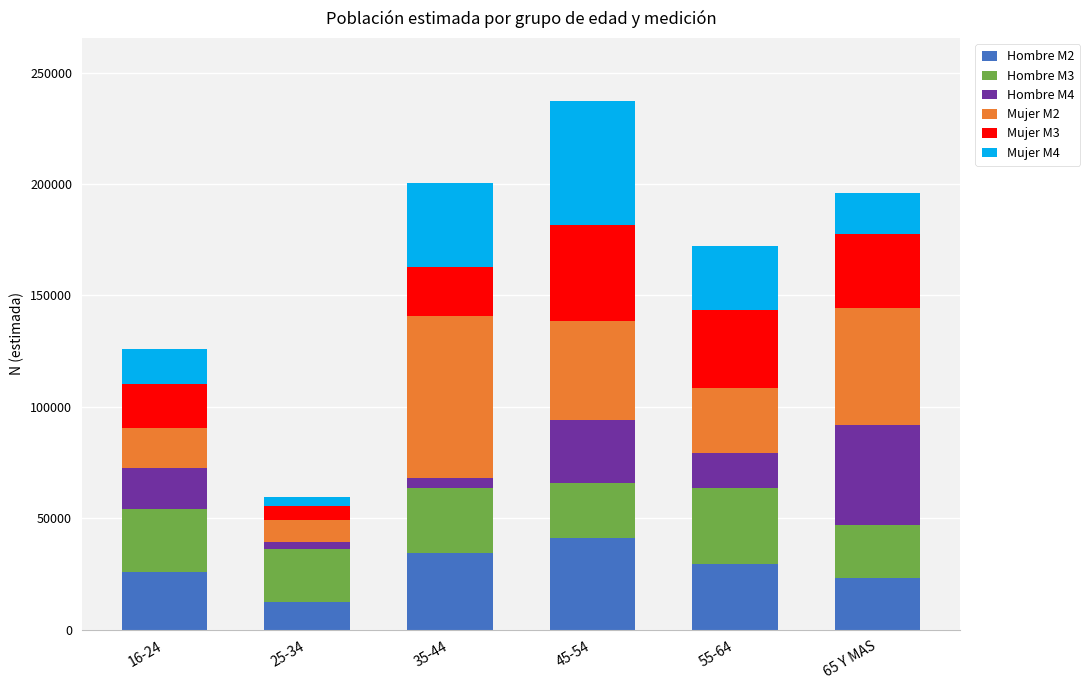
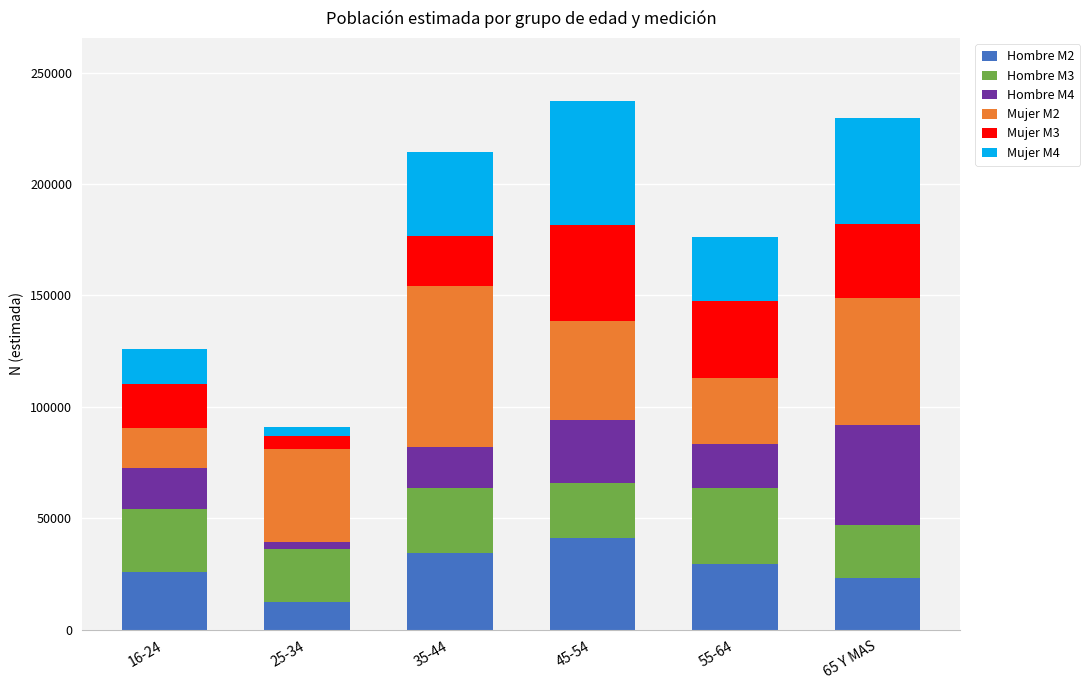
  {
    "Hombre M2": {
      "16-24": 26000,
      "25-34": 13000,
      "35-44": 34000,
      "45-54": 41000,
      "55-64": 29000,
      "65 Y MAS": 23000
    },
    "Hombre M3": {
      "16-24": 28000,
      "25-34": 24000,
      "35-44": 29000,
      "45-54": 25000,
      "55-64": 34000,
      "65 Y MAS": 24000
    },
    "Hombre M4": {
      "16-24": 18000,
      "25-34": 3000,
-     "35-44": 5000,
+     "35-44": 18000,
      "45-54": 28000,
-     "55-64": 16000,
+     "55-64": 20000,
      "65 Y MAS": 45000
    },
    "Mujer M2": {
      "16-24": 18000,
-     "25-34": 10000,
+     "25-34": 42000,
      "35-44": 73000,
      "45-54": 44000,
      "55-64": 30000,
-     "65 Y MAS": 52000
+     "65 Y MAS": 57000
    },
    "Mujer M3": {
      "16-24": 20000,
      "25-34": 6000,
      "35-44": 22000,
      "45-54": 43000,
      "55-64": 35000,
      "65 Y MAS": 33000
    },
    "Mujer M4": {
      "16-24": 16000,
      "25-34": 4000,
      "35-44": 37000,
      "45-54": 55000,
      "55-64": 29000,
-     "65 Y MAS": 18000
+     "65 Y MAS": 47000
    }
  }
